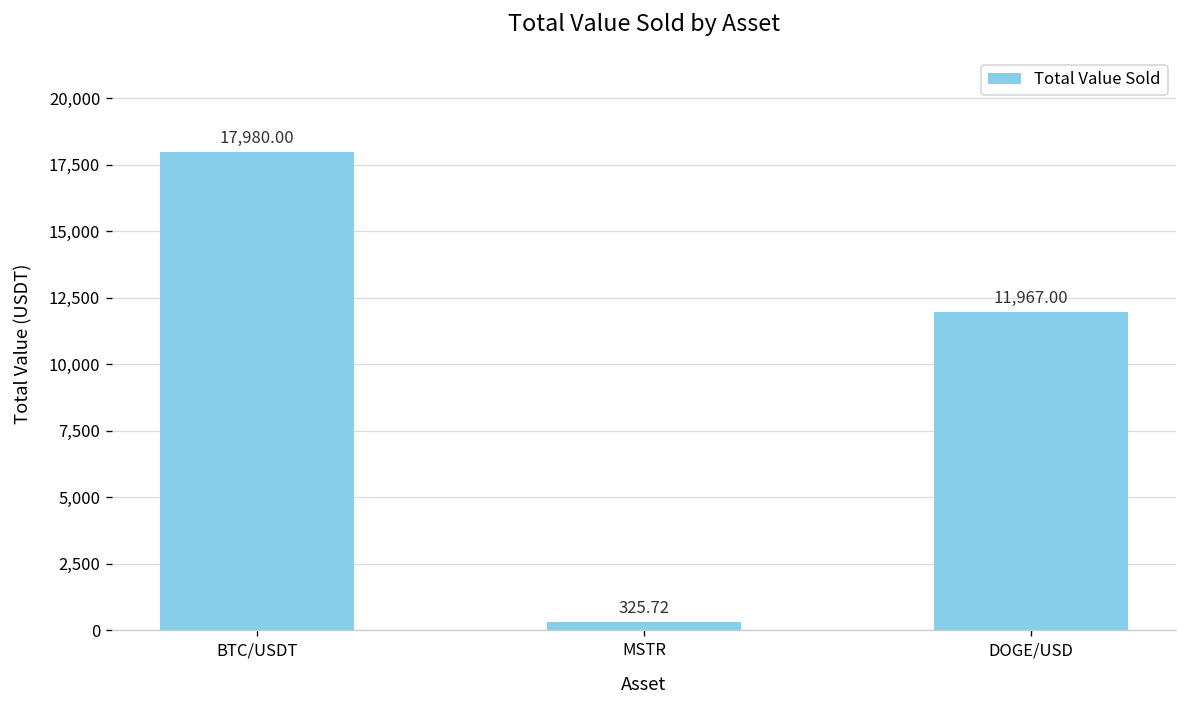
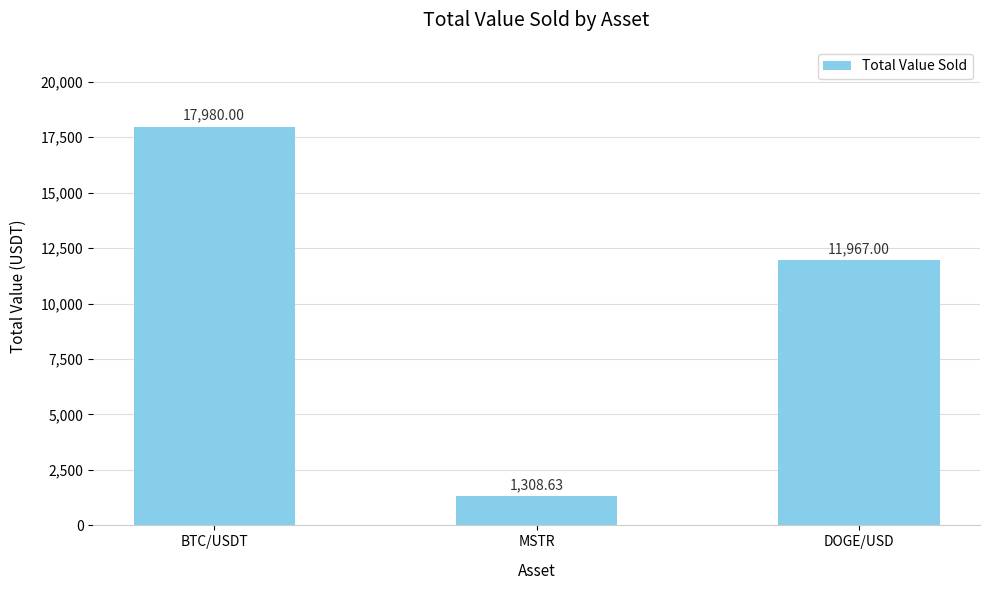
  {
    "BTC/USDT": "17,980.00",
-   "MSTR": "325.72",
+   "MSTR": "1,308.63",
    "DOGE/USD": "11,967.00"
  }
